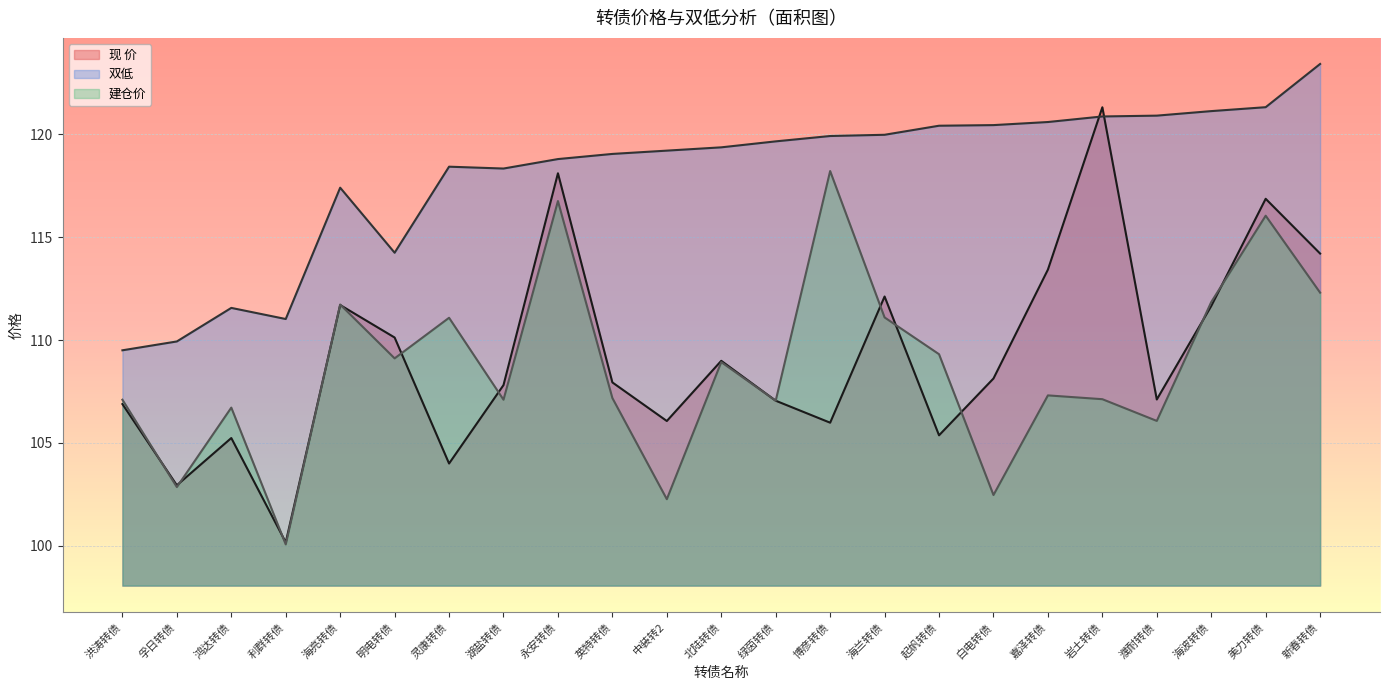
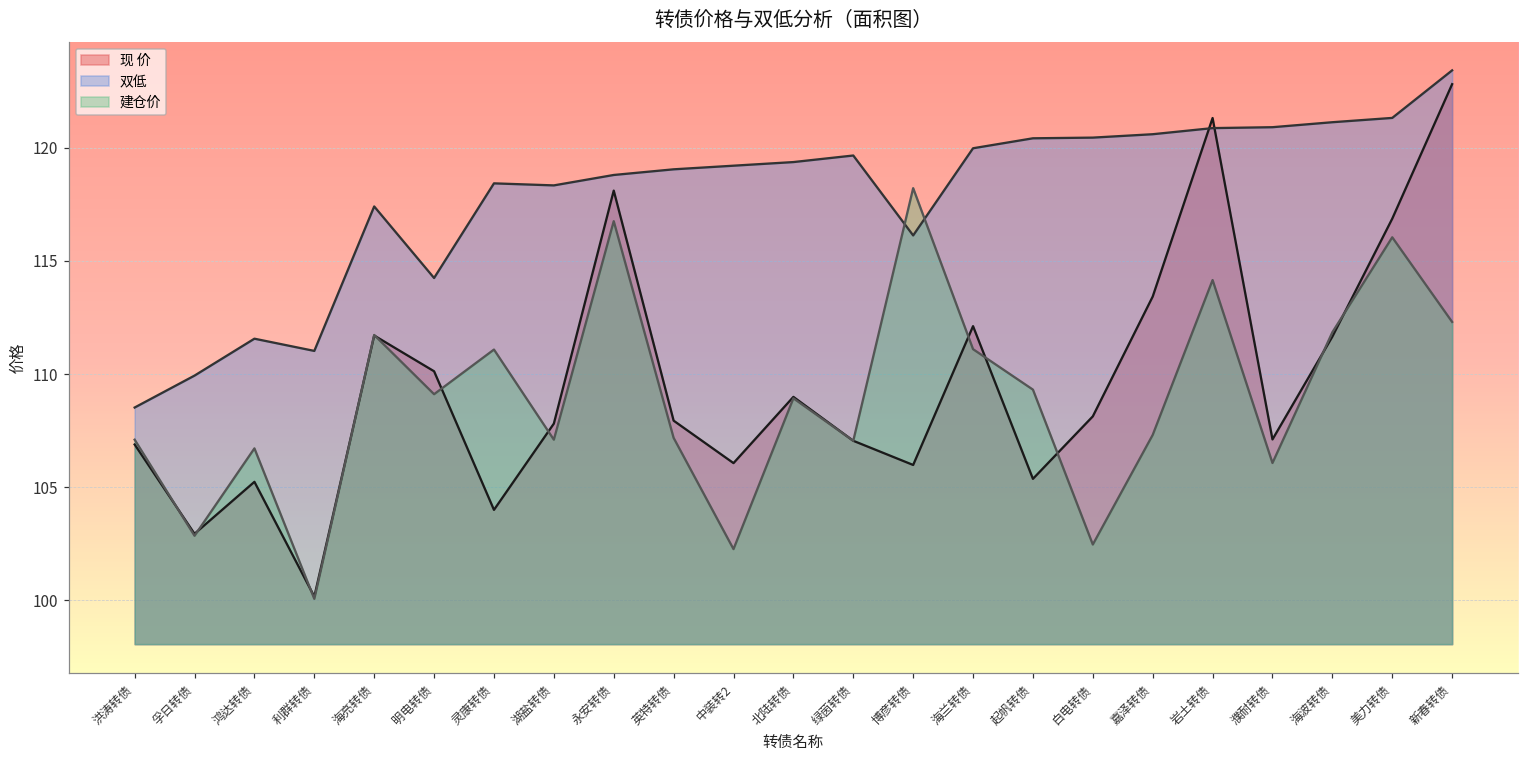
  {
    "现 价": {
      "洪涛转债": 106.9,
      "鸿达转债": 105.2,
      "明电转债": 110.1,
      "灵康转债": 104.0,
      "湖盐转债": 107.8,
      "永安转债": 118.1,
      "英特转债": 107.9,
      "中装转2": 106.1,
      "博彦转债": 106.0,
      "海兰转债": 112.1,
      "起帆转债": 105.4,
      "白电转债": 108.1,
      "嘉泽转债": 113.4,
      "岩土转债": 121.3,
      "濮耐转债": 107.1,
      "海波转债": 111.7,
      "美力转债": 116.9,
-     "新春转债": 114.2
+     "新春转债": 122.8
    },
    "双低": {
-     "洪涛转债": 109.5,
+     "洪涛转债": 108.5,
      "孚日转债": 109.9,
      "鸿达转债": 111.6,
      "利群转债": 111.0,
      "海亮转债": 117.4,
      "明电转债": 114.2,
      "灵康转债": 118.4,
      "湖盐转债": 118.3,
      "永安转债": 118.8,
      "英特转债": 119.0,
      "中装转2": 119.2,
      "北陆转债": 119.4,
      "绿茵转债": 119.7,
-     "博彦转债": 119.9,
+     "博彦转债": 116.1,
      "海兰转债": 120.0,
      "起帆转债": 120.4,
      "白电转债": 120.4,
      "嘉泽转债": 120.6,
      "岩土转债": 120.9,
      "濮耐转债": 120.9,
      "海波转债": 121.1,
      "美力转债": 121.3,
      "新春转债": 123.4
    },
    "建仓价": {
      "洪涛转债": 107.1,
      "鸿达转债": 106.7,
      "明电转债": 109.1,
      "灵康转债": 111.1,
      "湖盐转债": 107.1,
      "永安转债": 116.8,
      "英特转债": 107.2,
      "中装转2": 102.3,
      "博彦转债": 118.2,
      "海兰转债": 111.1,
      "起帆转债": 109.3,
      "白电转债": 102.5,
      "嘉泽转债": 107.3,
-     "岩土转债": 107.1,
+     "岩土转债": 114.2,
      "濮耐转债": 106.1,
      "海波转债": 111.8,
      "美力转债": 116.0,
      "新春转债": 112.3
    }
  }
